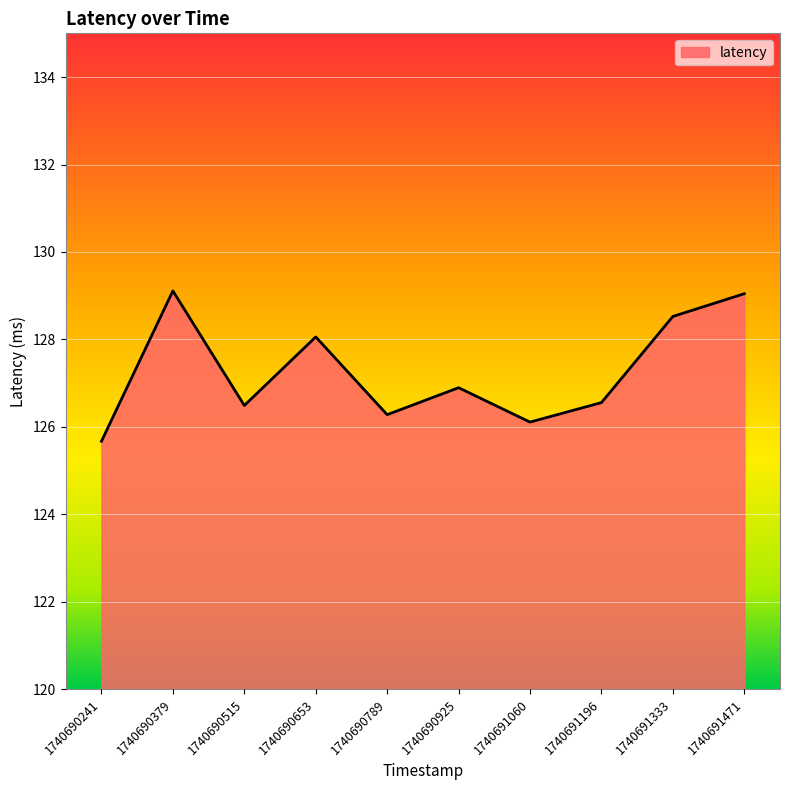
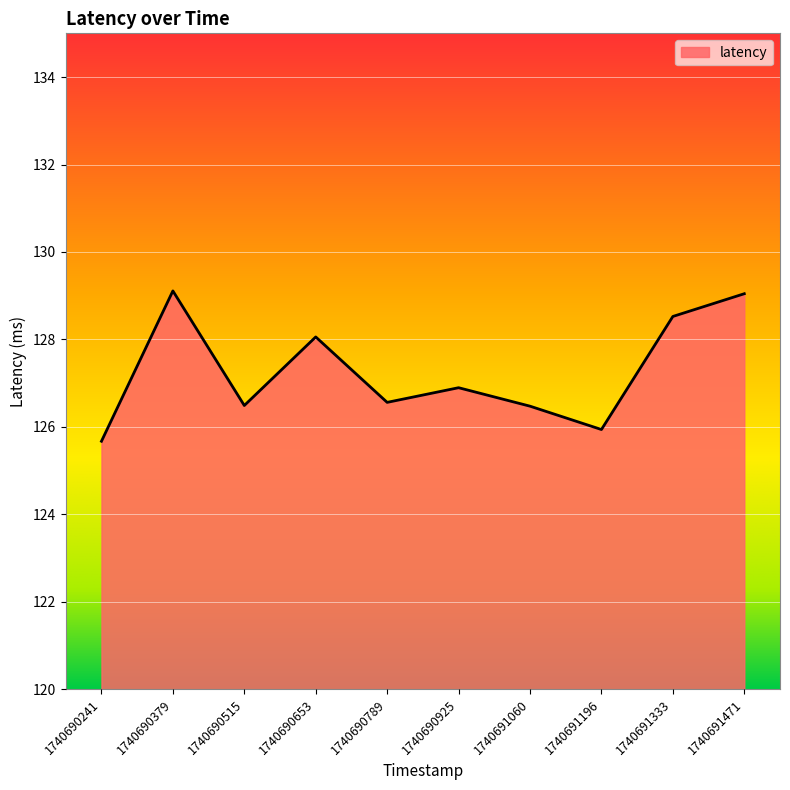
  {
    "1740690241": 125.7,
    "1740690379": 129.1,
    "1740690515": 126.5,
    "1740690653": 128.1,
-   "1740690789": 126.3,
+   "1740690789": 126.6,
    "1740690925": 126.9,
-   "1740691060": 126.1,
-   "1740691196": 126.6,
+   "1740691060": 126.5,
+   "1740691196": 125.9,
    "1740691333": 128.5,
    "1740691471": 129.0
  }
